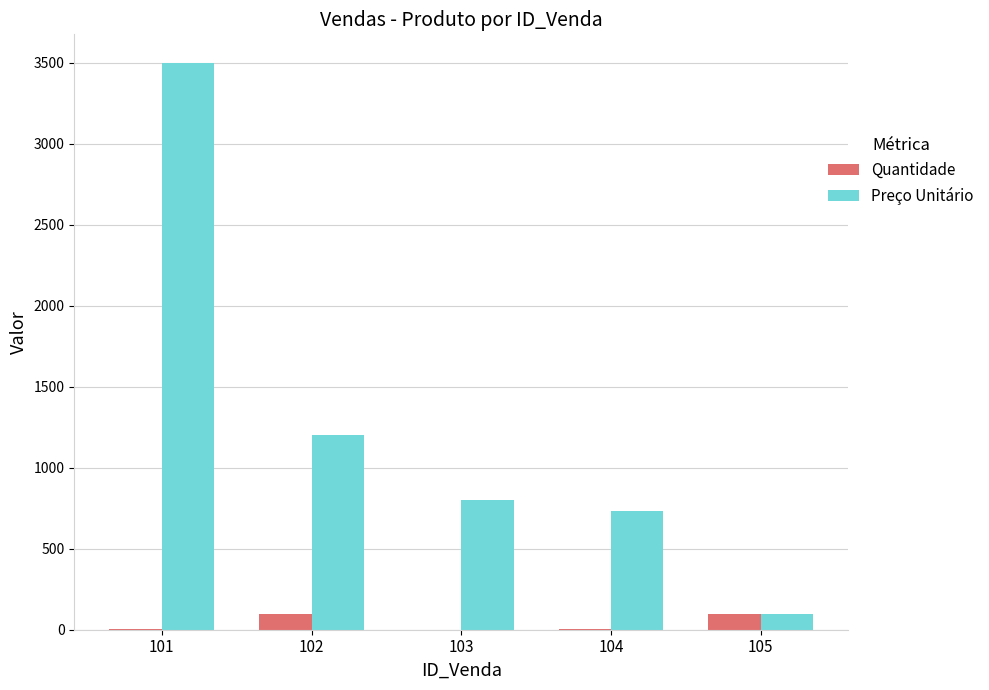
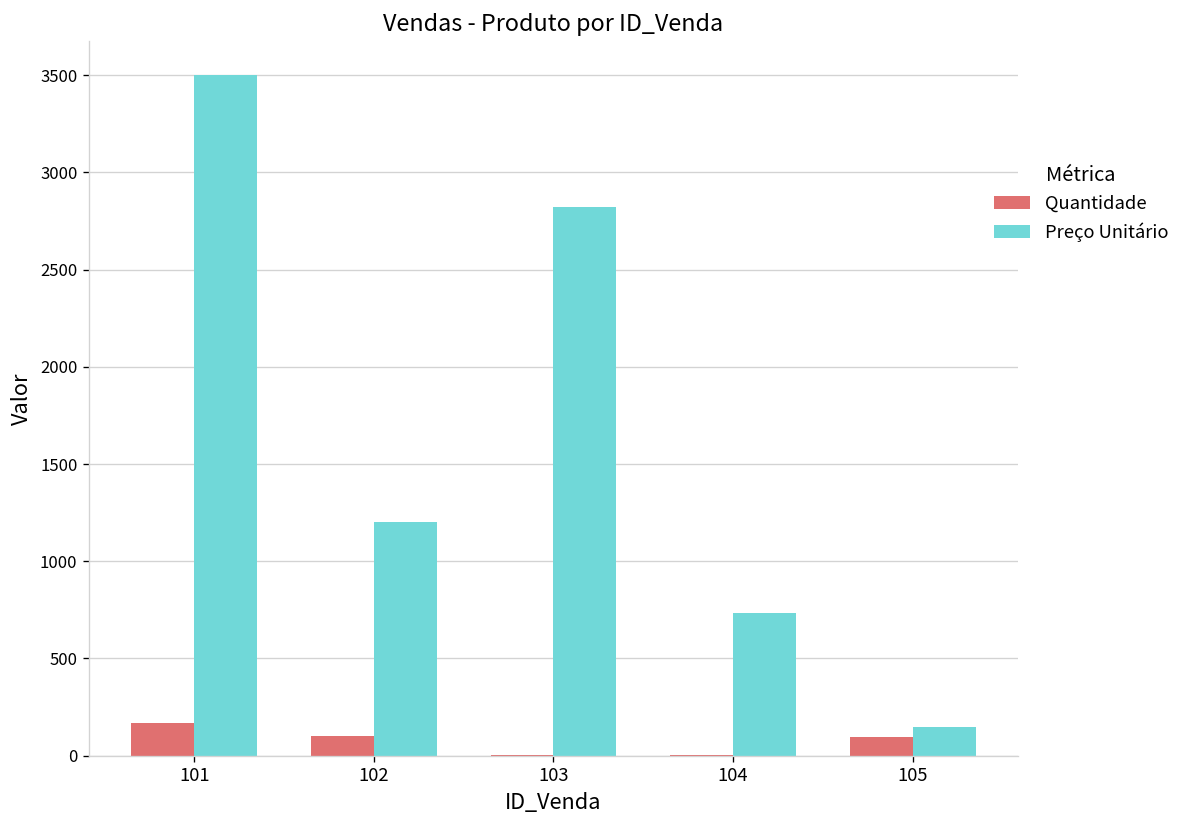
  {
    "Quantidade": {
-     "101": 0,
+     "101": 170,
      "102": 100,
      "105": 100
    },
    "Preço Unitário": {
      "101": 3500,
      "102": 1200,
-     "103": 800,
+     "103": 2820,
      "104": 730,
-     "105": 100
+     "105": 150
    }
  }
